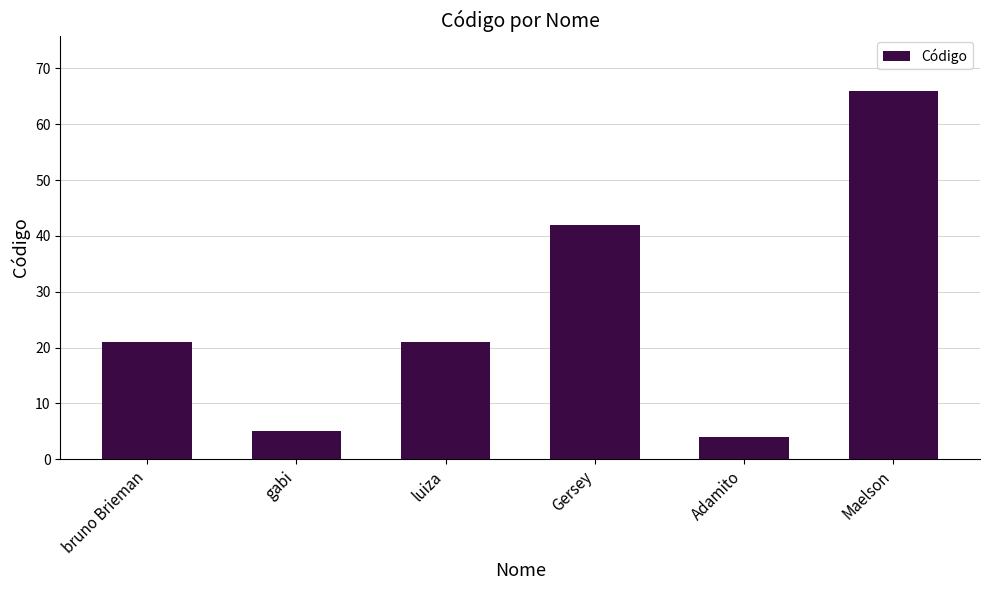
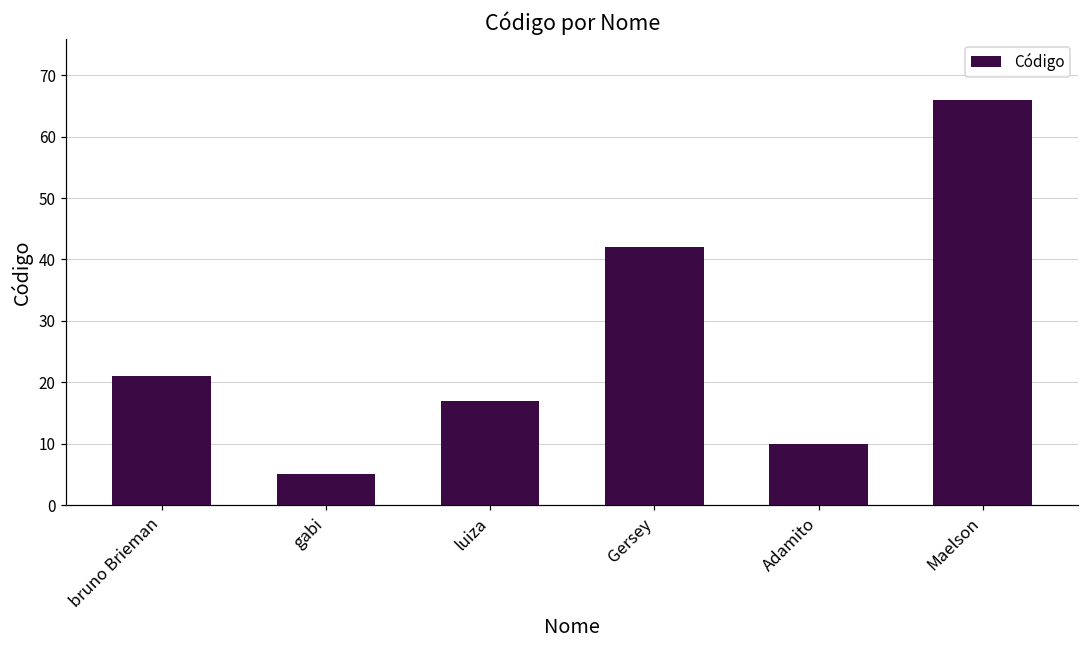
  {
    "bruno Brieman": 21,
    "gabi": 5,
-   "luiza": 21,
+   "luiza": 17,
    "Gersey": 42,
-   "Adamito": 4,
+   "Adamito": 10,
    "Maelson": 66
  }
